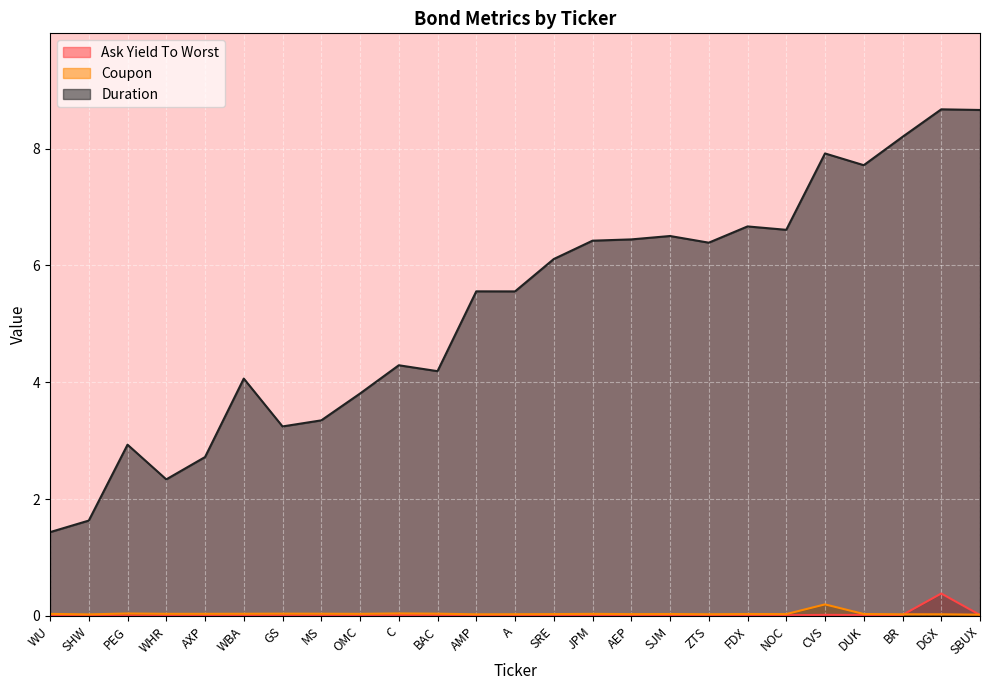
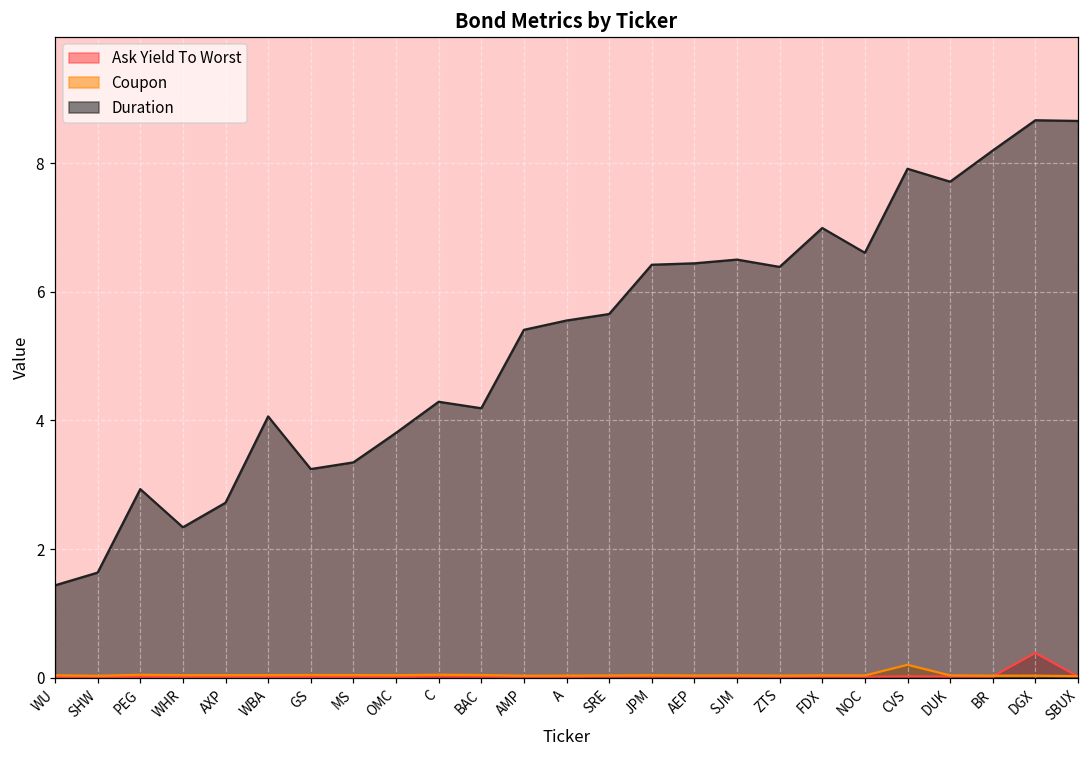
  {
    "Ask Yield To Worst": {
      "CVS": 0.0,
      "DGX": 0.4
    },
    "Coupon": {
      "CVS": 0.2,
      "DGX": 0.0
    },
    "Duration": {
      "WU": 1.4,
      "SHW": 1.6,
      "PEG": 2.9,
      "WHR": 2.3,
      "AXP": 2.7,
      "WBA": 4.1,
      "GS": 3.2,
      "MS": 3.3,
      "OMC": 3.8,
      "C": 4.3,
      "BAC": 4.2,
-     "AMP": 5.6,
+     "AMP": 5.4,
      "A": 5.6,
-     "SRE": 6.1,
+     "SRE": 5.7,
      "JPM": 6.4,
      "AEP": 6.4,
      "SJM": 6.5,
      "ZTS": 6.4,
-     "FDX": 6.7,
+     "FDX": 7.0,
      "NOC": 6.6,
      "CVS": 7.9,
      "DUK": 7.7,
      "BR": 8.2,
      "DGX": 8.7,
      "SBUX": 8.7
    }
  }
